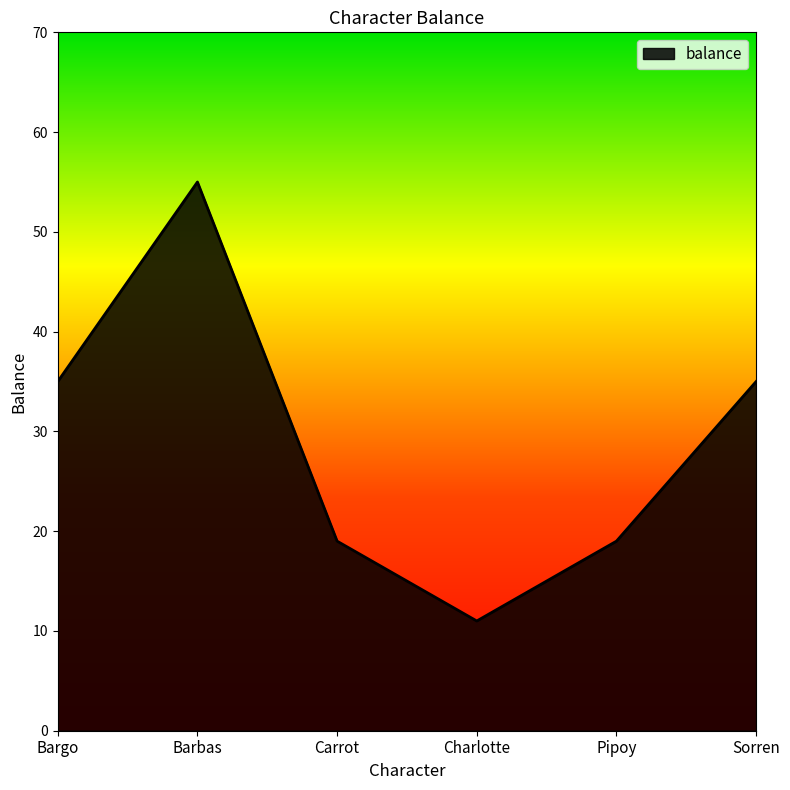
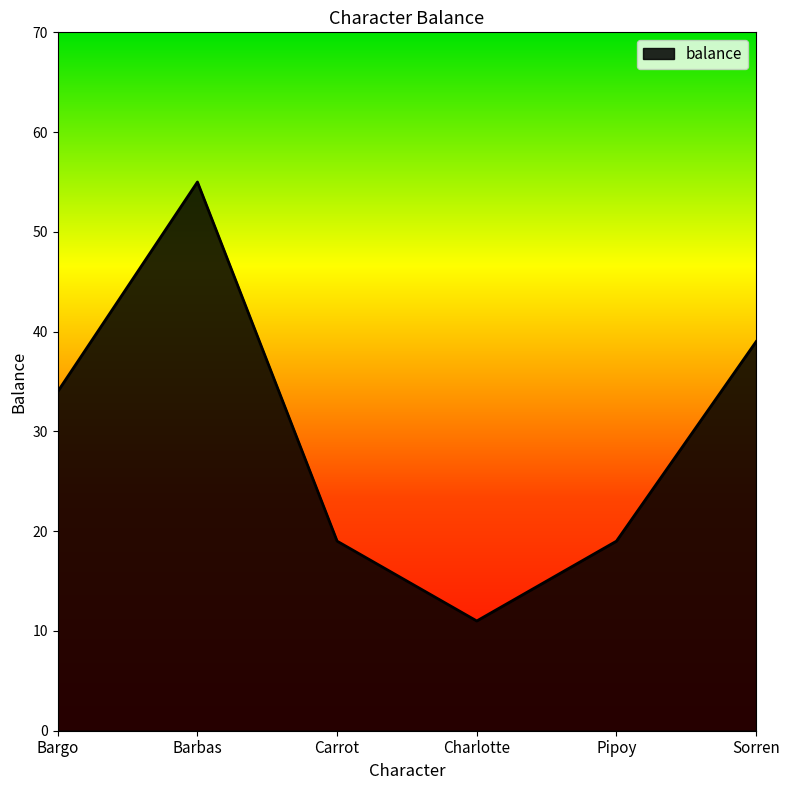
  {
-   "Bargo": 35,
+   "Bargo": 34,
    "Barbas": 55,
    "Carrot": 19,
    "Charlotte": 11,
    "Pipoy": 19,
-   "Sorren": 35
+   "Sorren": 39
  }
